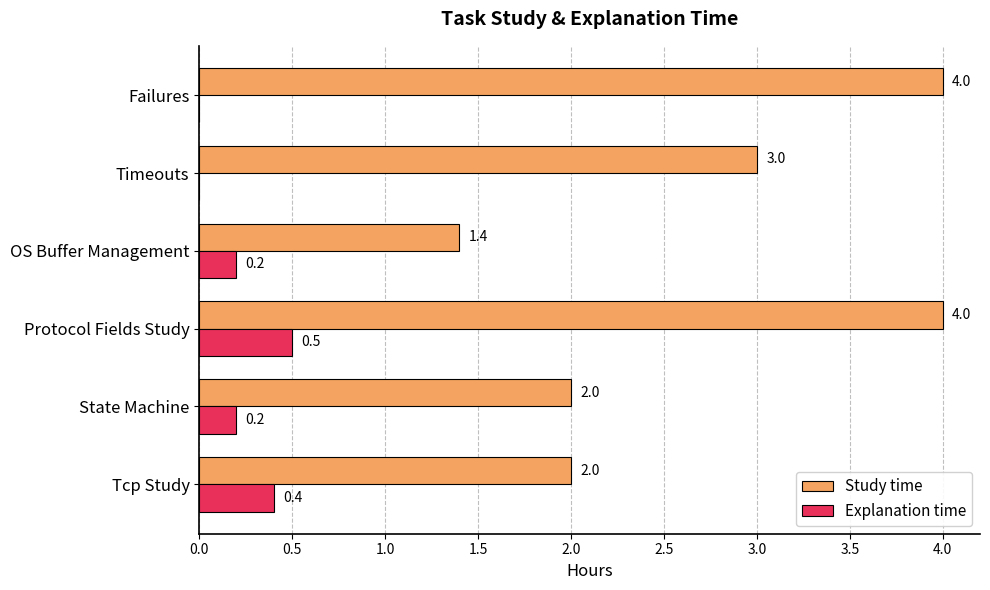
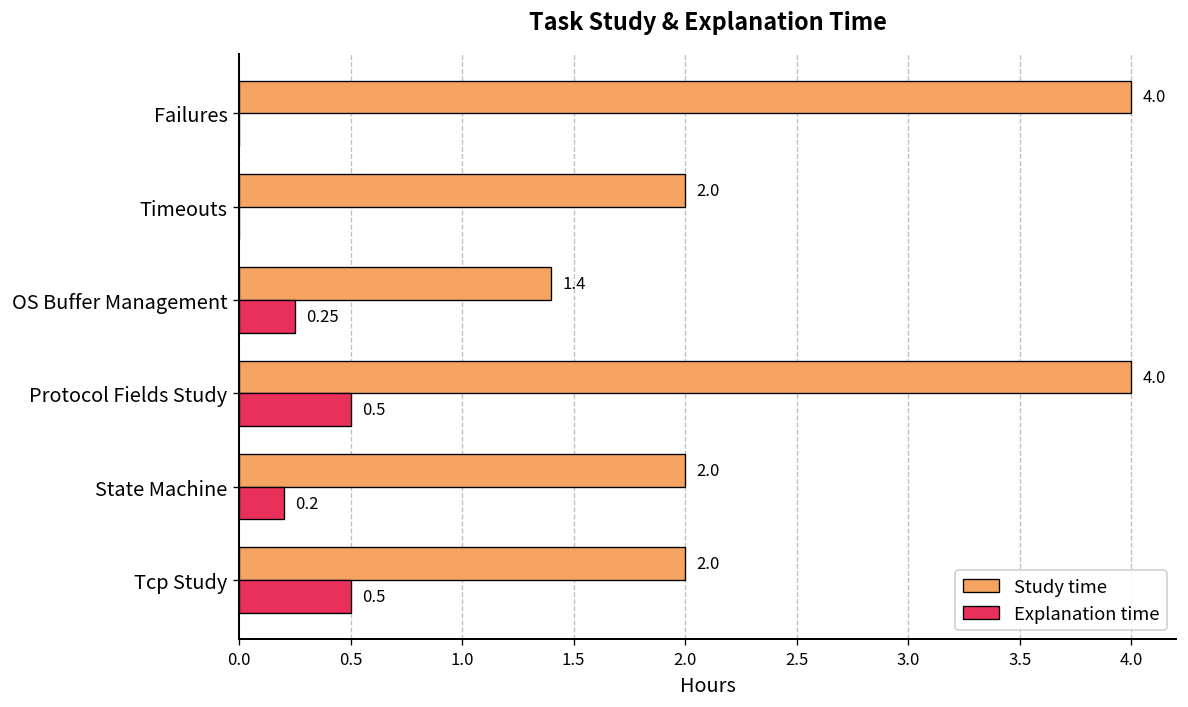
  {
    "Study time": {
      "Failures": 4.0,
-     "Timeouts": 3.0,
+     "Timeouts": 2.0,
      "OS Buffer Management": 1.4,
      "Protocol Fields Study": 4.0,
      "State Machine": 2.0,
      "Tcp Study": 2.0
    },
    "Explanation time": {
-     "OS Buffer Management": 0.2,
+     "OS Buffer Management": 0.25,
      "Protocol Fields Study": 0.5,
      "State Machine": 0.2,
-     "Tcp Study": 0.4
+     "Tcp Study": 0.5
    }
  }
